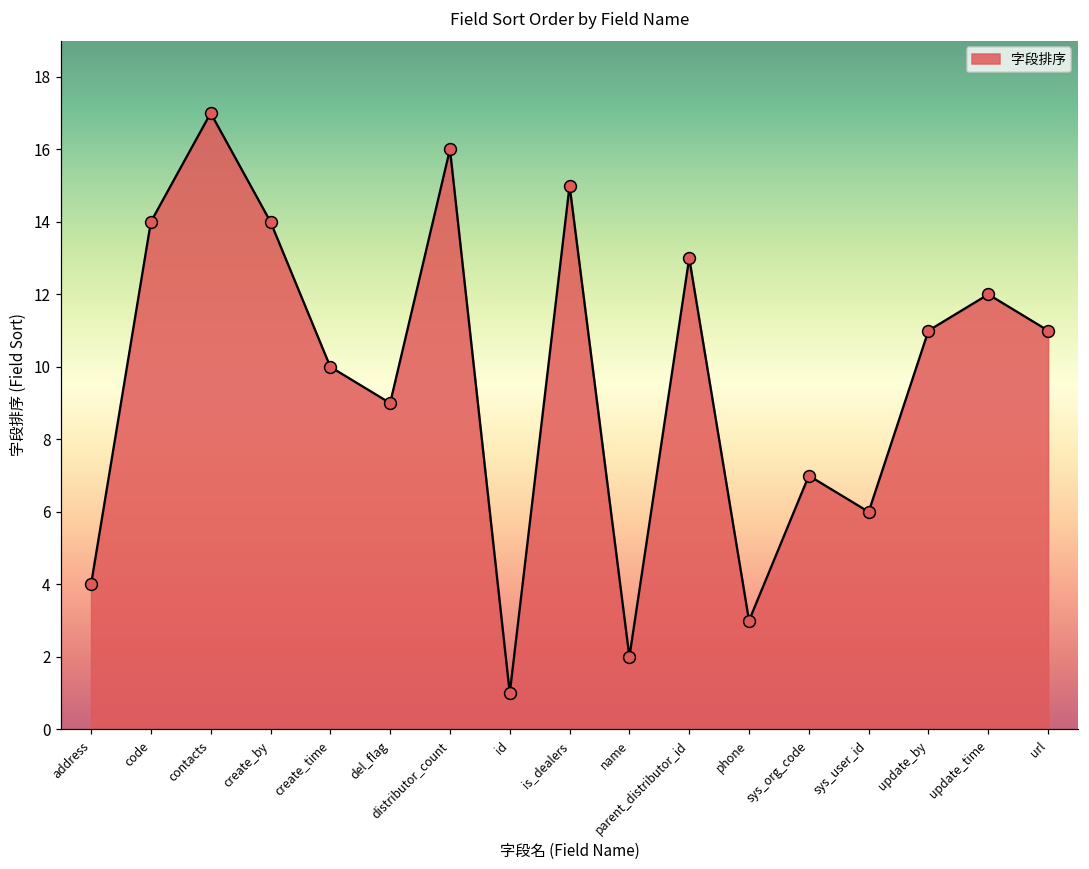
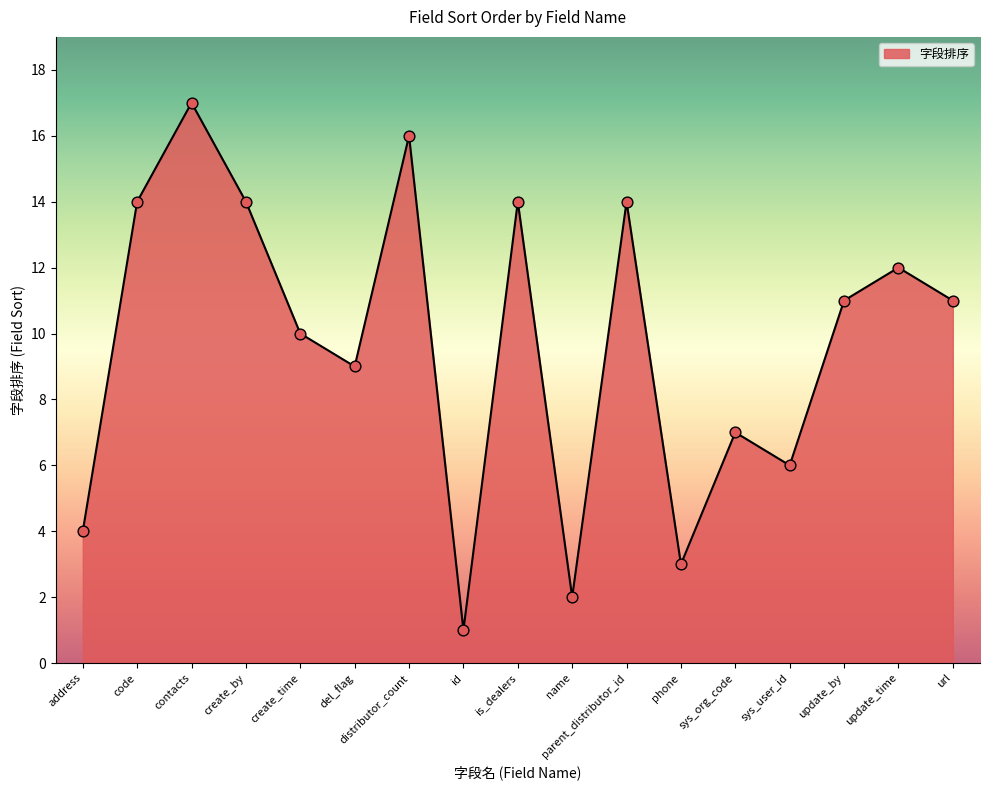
  {
    "address": 4,
    "code": 14,
    "contacts": 17,
    "create_by": 14,
    "create_time": 10,
    "del_flag": 9,
    "distributor_count": 16,
    "id": 1,
-   "is_dealers": 15,
+   "is_dealers": 14,
    "name": 2,
-   "parent_distributor_id": 13,
+   "parent_distributor_id": 14,
    "phone": 3,
    "sys_org_code": 7,
    "sys_user_id": 6,
    "update_by": 11,
    "update_time": 12,
    "url": 11
  }
